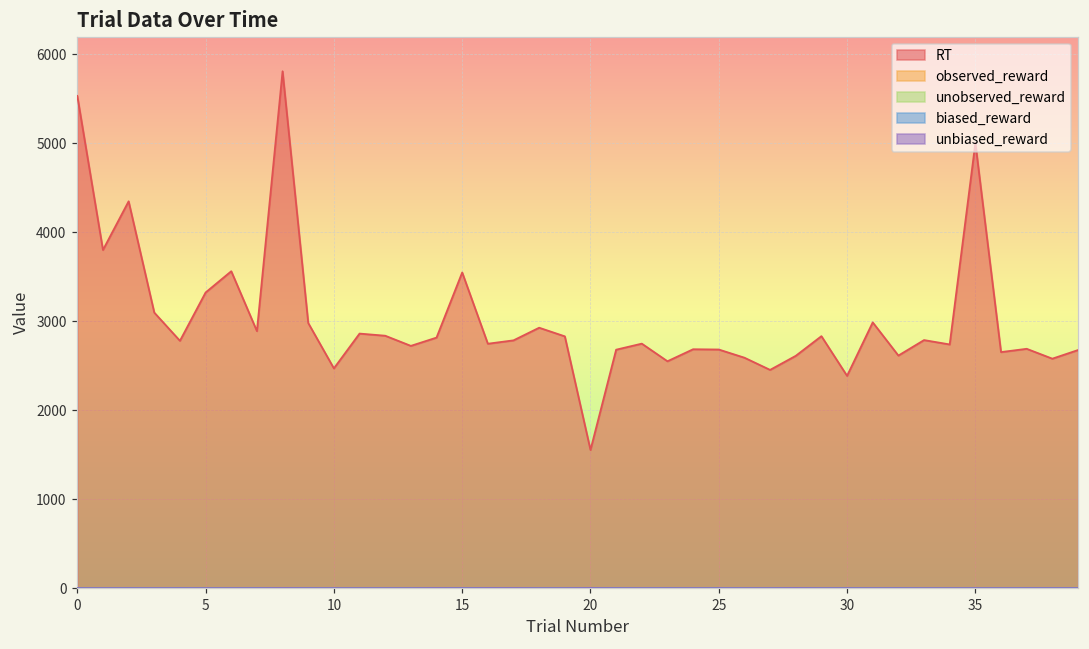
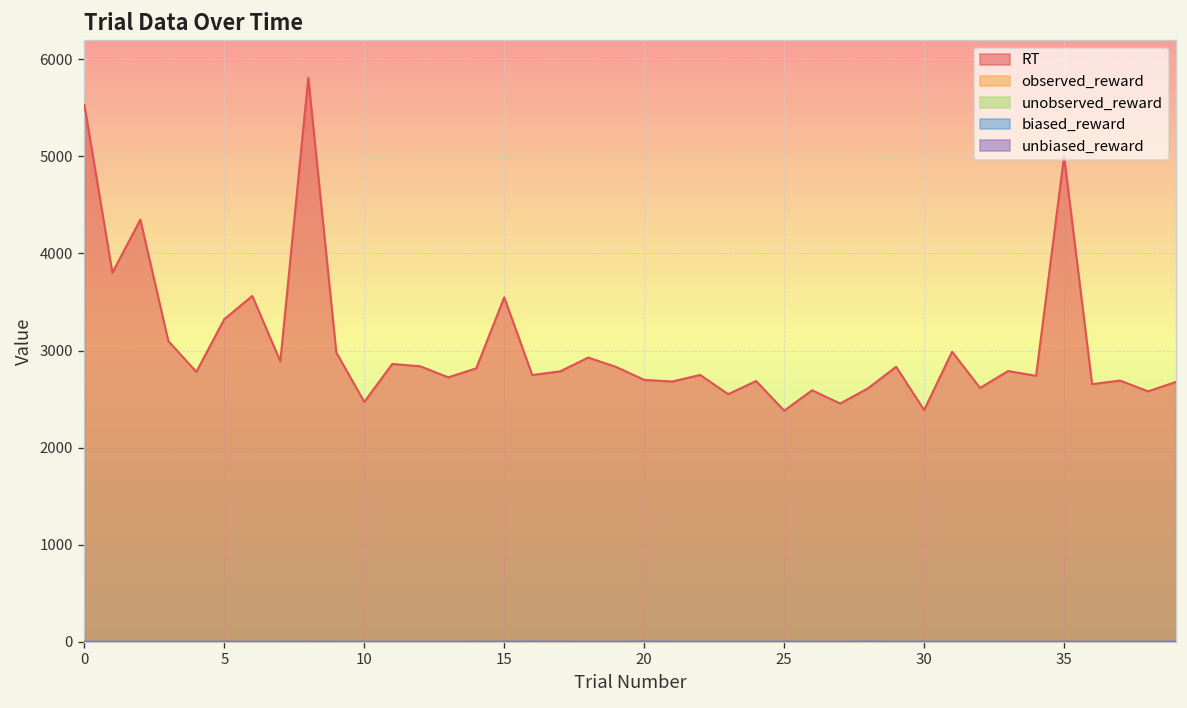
  {
    "RT": {
      "0": 5500,
      "5": 3300,
      "10": 2500,
      "15": 3500,
-     "20": 1600,
-     "25": 2700,
+     "20": 2700,
+     "25": 2400,
      "30": 2400
    },
    "unbiased_reward": {
      "0": 0,
      "5": 0,
      "10": 0,
      "15": 0,
      "20": 0,
      "25": 0,
      "30": 0,
      "35": 0
    }
  }
